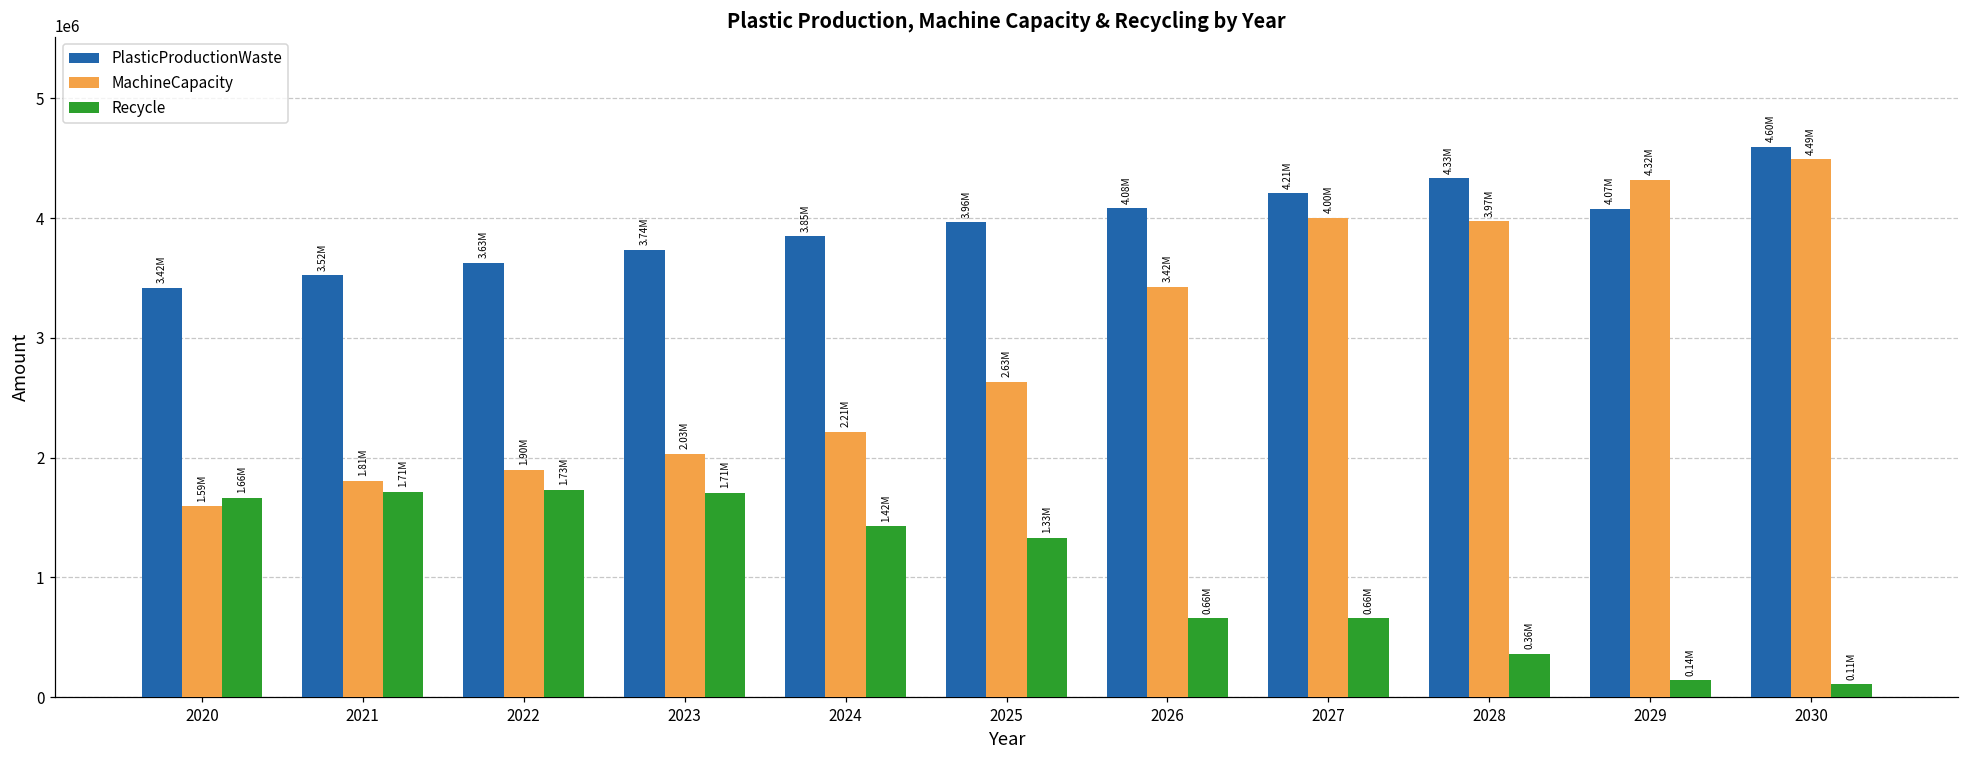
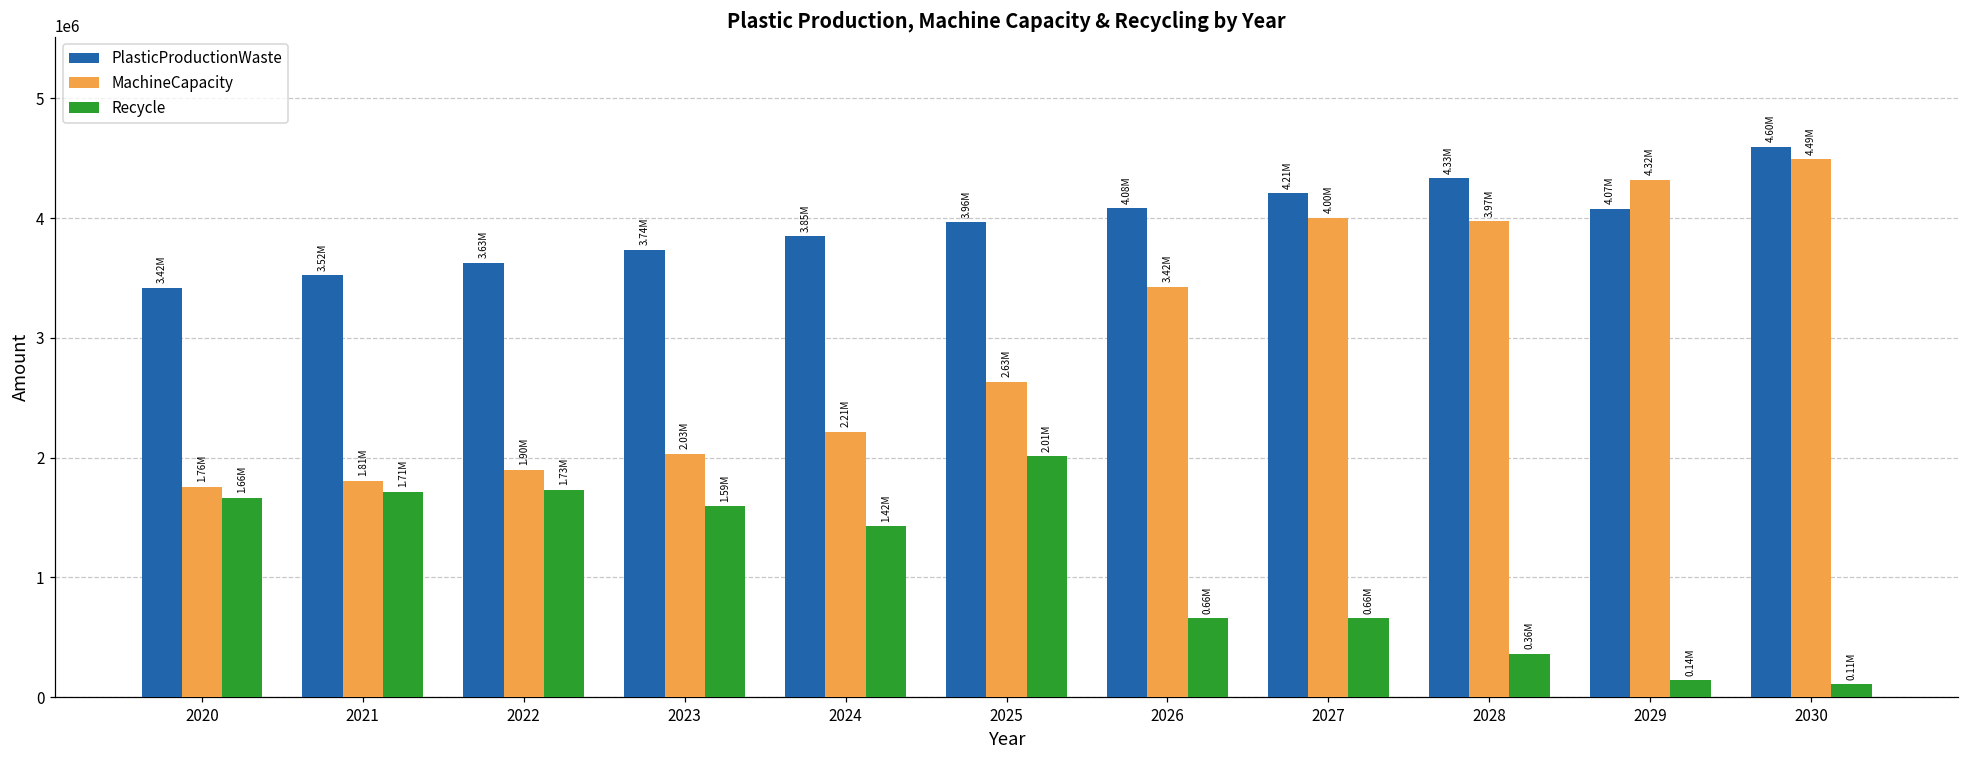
  {
    "PlasticProductionWaste": {
      "2020": "3.42M",
      "2021": "3.52M",
      "2022": "3.63M",
      "2023": "3.74M",
      "2024": "3.85M",
      "2025": "3.96M",
      "2026": "4.08M",
      "2027": "4.21M",
      "2028": "4.33M",
      "2029": "4.07M",
      "2030": "4.60M"
    },
    "MachineCapacity": {
-     "2020": "1.59M",
+     "2020": "1.76M",
      "2021": "1.81M",
      "2022": "1.90M",
      "2023": "2.03M",
      "2024": "2.21M",
      "2025": "2.63M",
      "2026": "3.42M",
      "2027": "4.00M",
      "2028": "3.97M",
      "2029": "4.32M",
      "2030": "4.49M"
    },
    "Recycle": {
      "2020": "1.66M",
      "2021": "1.71M",
      "2022": "1.73M",
-     "2023": "1.71M",
+     "2023": "1.59M",
      "2024": "1.42M",
-     "2025": "1.33M",
+     "2025": "2.01M",
      "2026": "0.66M",
      "2027": "0.66M",
      "2028": "0.36M",
      "2029": "0.14M",
      "2030": "0.11M"
    }
  }
